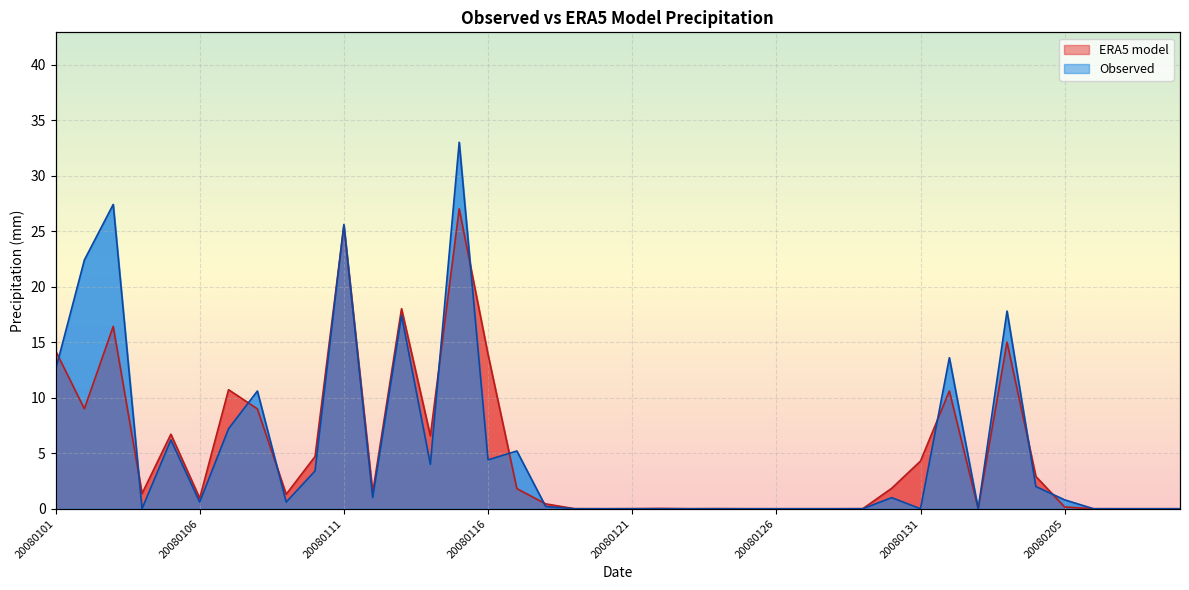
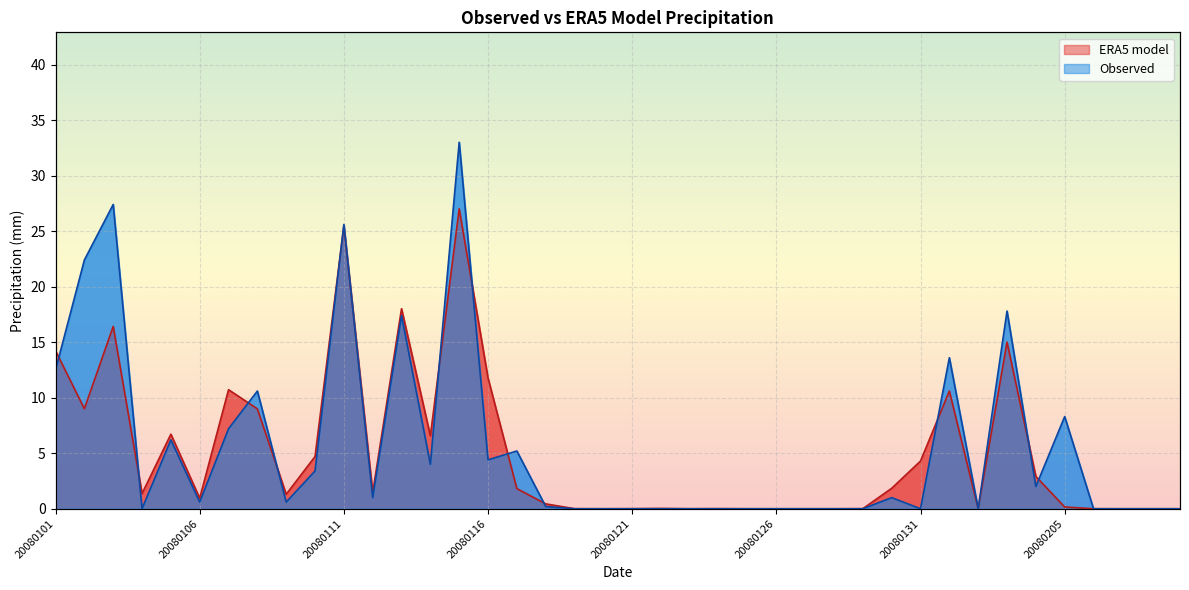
  {
    "ERA5 model": {
      "20080101": 14.2,
      "20080106": 0.9,
-     "20080116": 13.9,
+     "20080116": 11.8,
      "20080131": 4.3,
      "20080205": 0.2
    },
    "Observed": {
      "20080101": 12.5,
      "20080106": 0.6,
      "20080116": 4.4,
      "20080131": 0.0,
-     "20080205": 0.8
+     "20080205": 8.3
    }
  }
